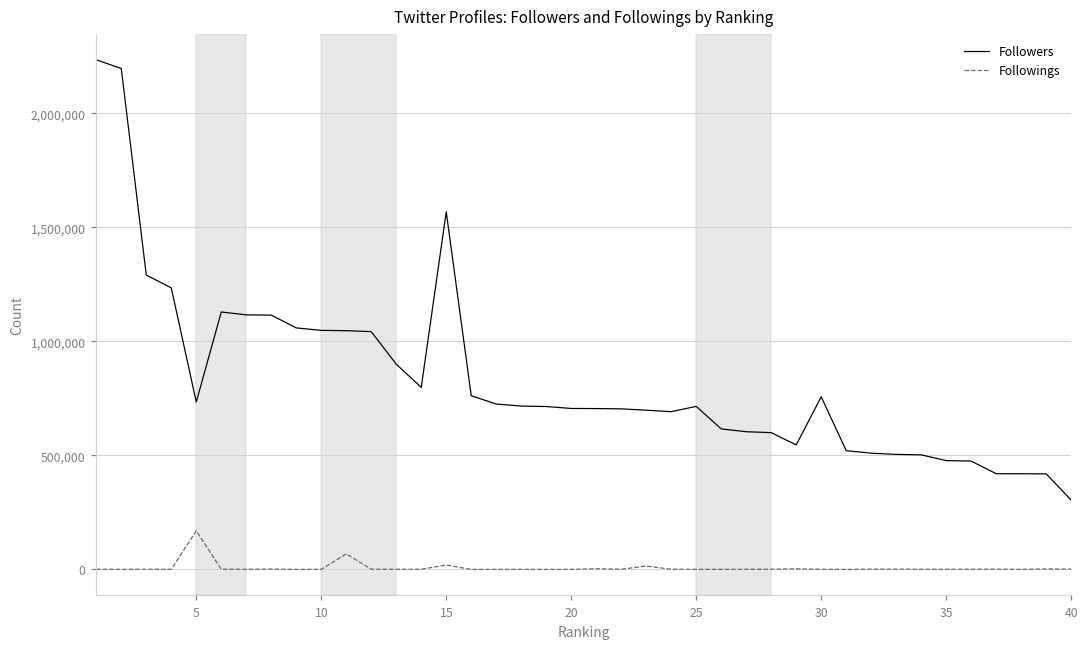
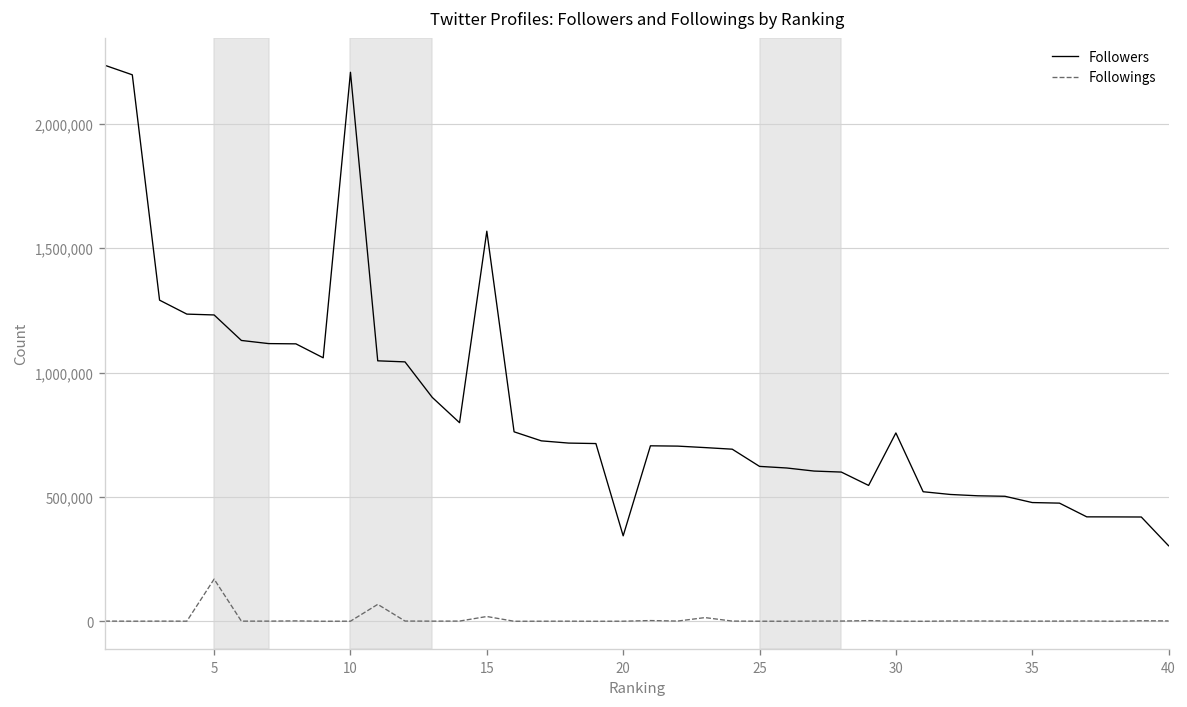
  {
    "Followers": {
-     "5": "730,000",
-     "10": "1,050,000",
+     "5": "1,230,000",
+     "10": "2,210,000",
      "15": "1,570,000",
-     "20": "710,000",
-     "25": "720,000",
+     "20": "340,000",
+     "25": "620,000",
      "30": "760,000",
      "35": "480,000",
      "40": "300,000"
    },
    "Followings": {
      "5": "170,000",
      "10": "0",
      "15": "20,000",
      "20": "0",
      "25": "0",
      "30": "0",
      "35": "0",
      "40": "0"
    }
  }
